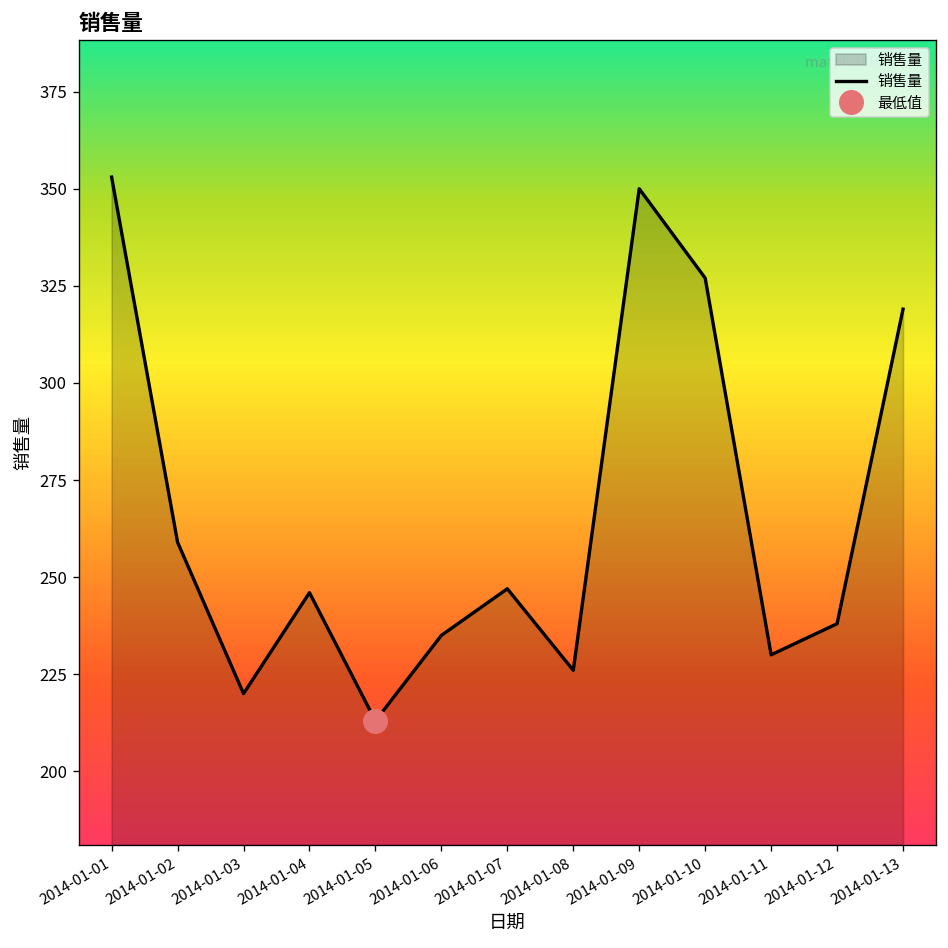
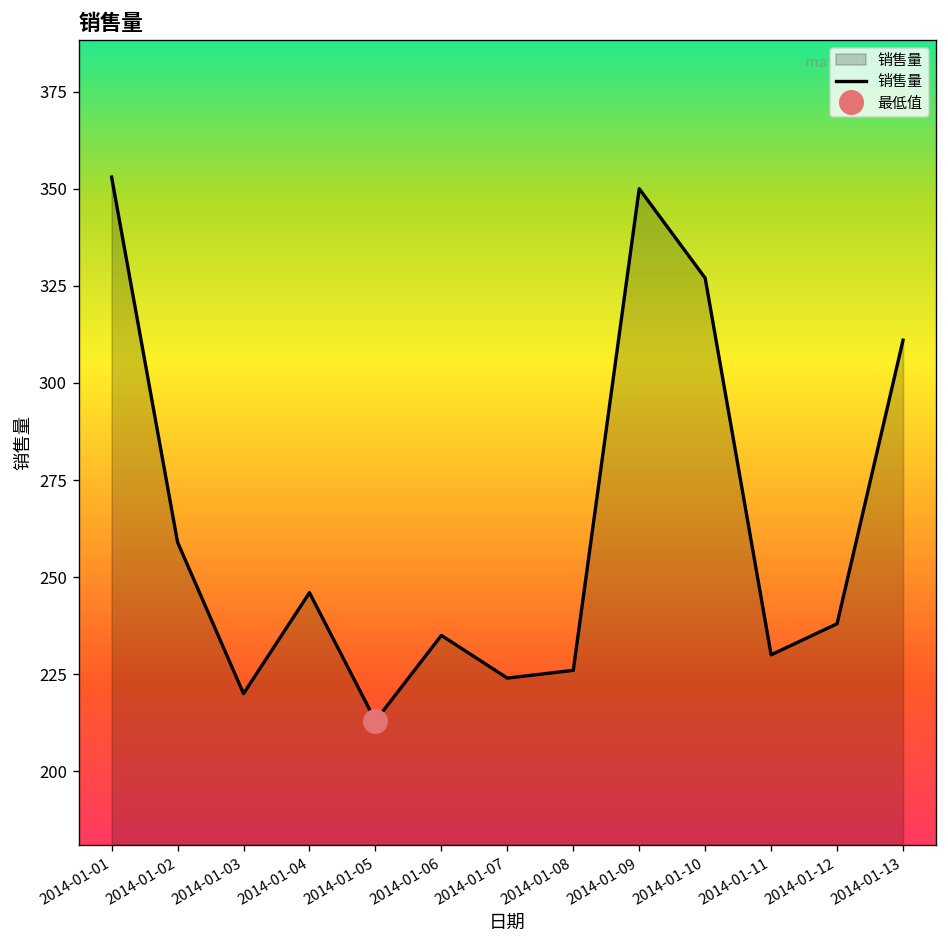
  {
    "销售量": {
      "2014-01-01": 353,
      "2014-01-02": 259,
      "2014-01-03": 220,
      "2014-01-04": 246,
      "2014-01-06": 235,
-     "2014-01-07": 247,
+     "2014-01-07": 224,
      "2014-01-08": 226,
      "2014-01-09": 350,
      "2014-01-10": 327,
      "2014-01-11": 230,
      "2014-01-12": 238,
-     "2014-01-13": 319
+     "2014-01-13": 311
    }
  }
